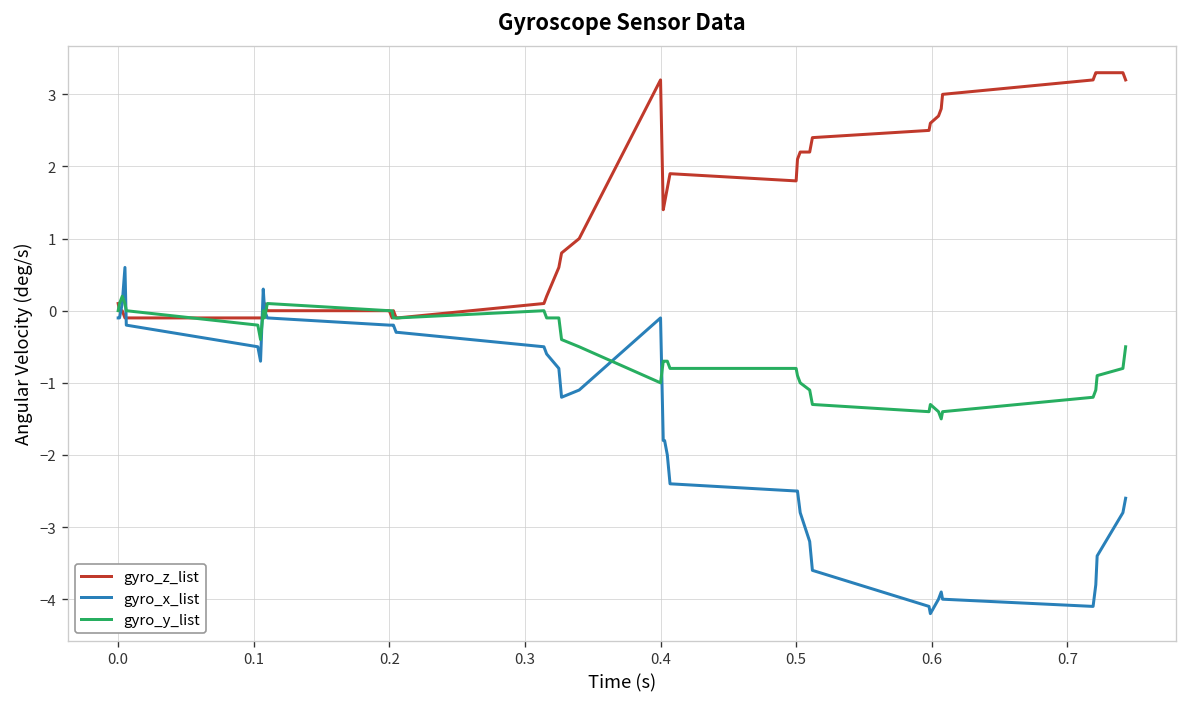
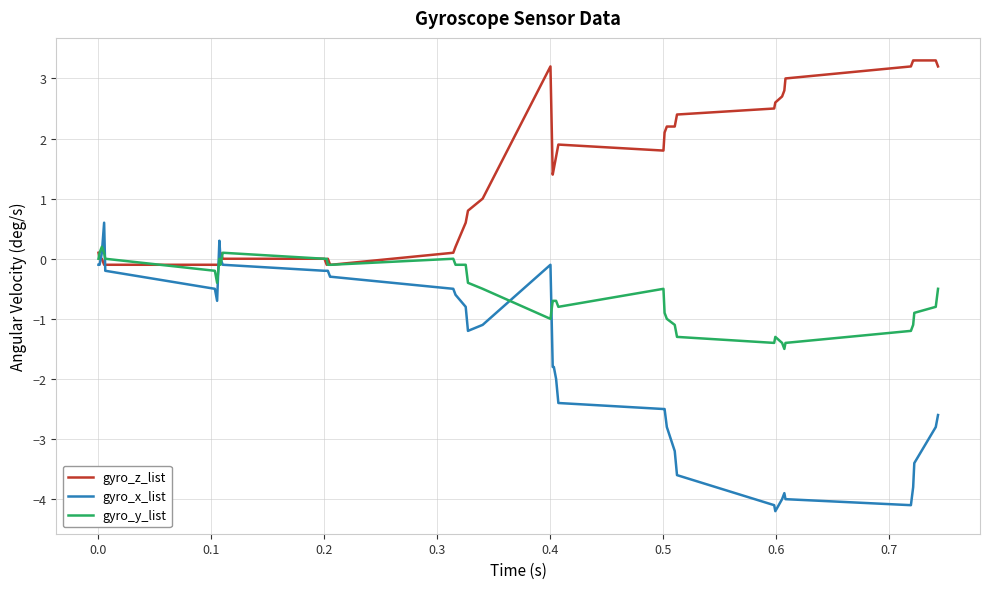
  {
    "gyro_z_list": {
      "0.4": 3.2,
      "0.5": 1.8
    },
    "gyro_x_list": {
      "0.0": -0.1,
      "0.2": -0.2,
      "0.4": -0.1,
      "0.5": -2.5
    },
    "gyro_y_list": {
      "0.4": -1.0,
-     "0.5": -0.8
+     "0.5": -0.5
    }
  }
